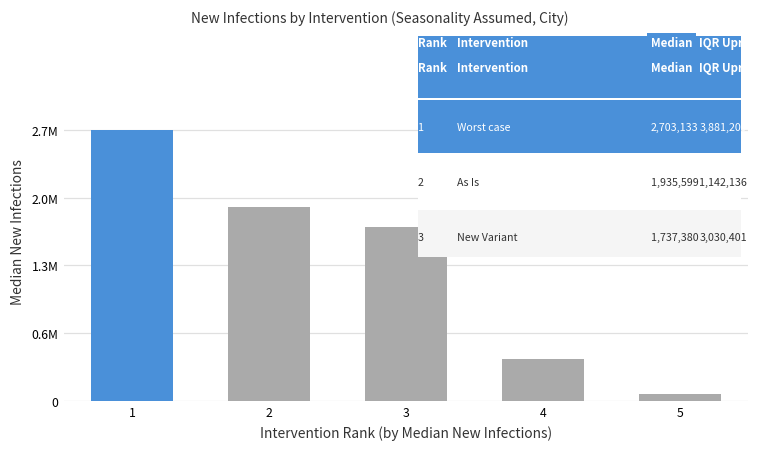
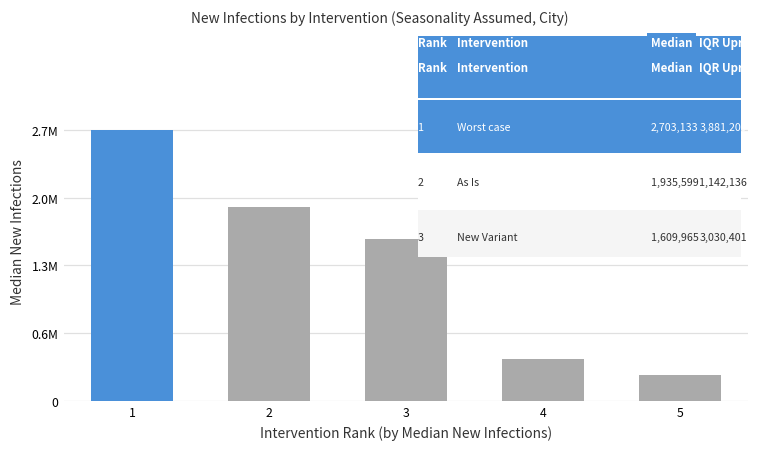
  {
-   "3": "1,737,380",
-   "5": "100000"
+   "3": "1,609,965",
+   "5": "300000"
  }
